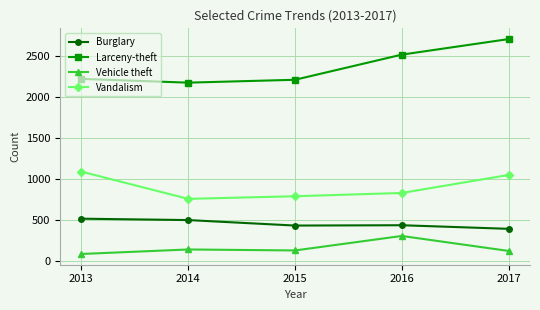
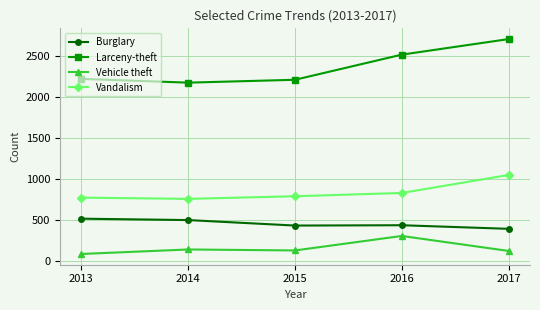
  {
    "Vehicle theft": {
      "2013": 100,
      "2014": 100,
      "2015": 100,
      "2016": 300,
      "2017": 100
    },
    "Vandalism": {
-     "2013": 1100,
+     "2013": 800,
      "2014": 800,
      "2015": 800,
      "2016": 800,
      "2017": 1000
    }
  }
